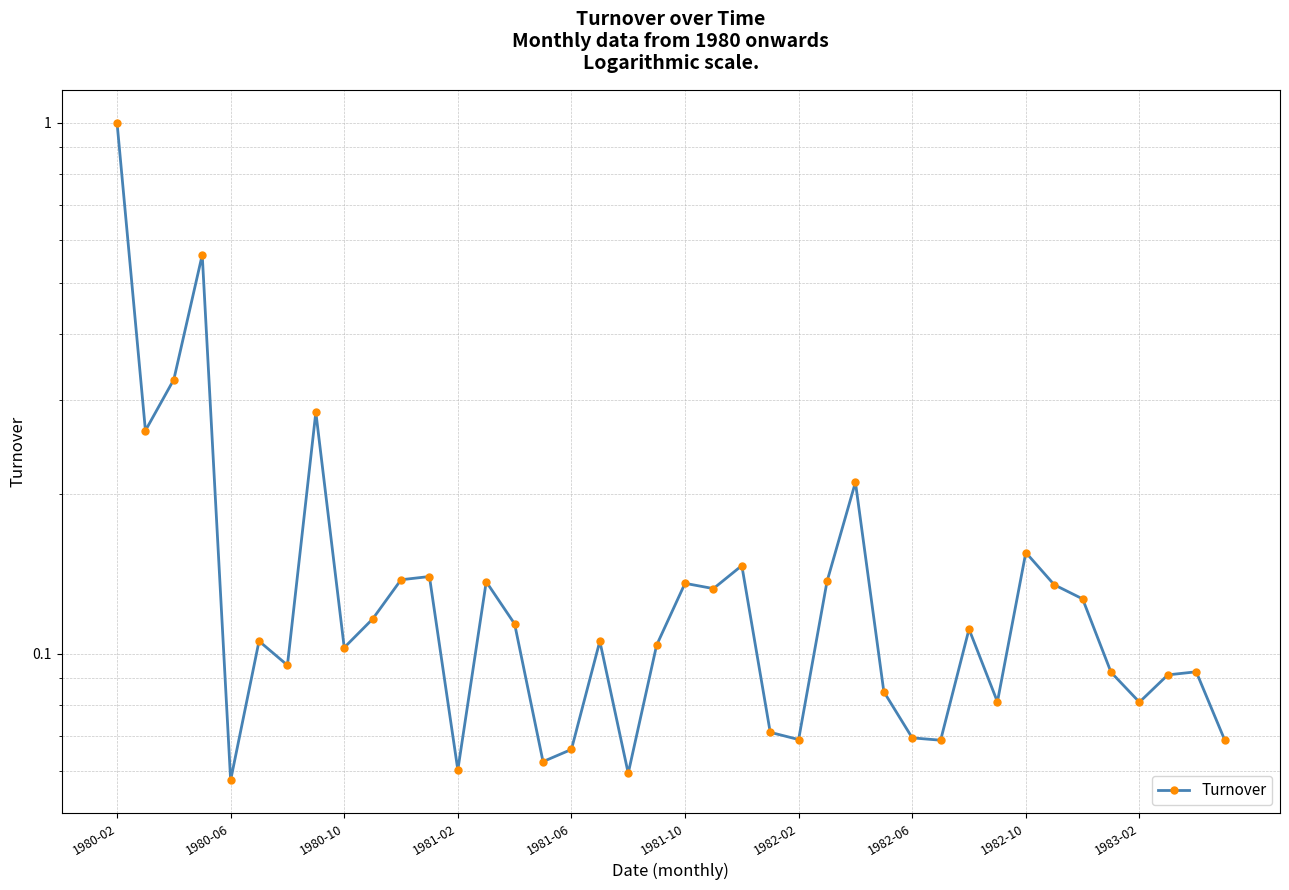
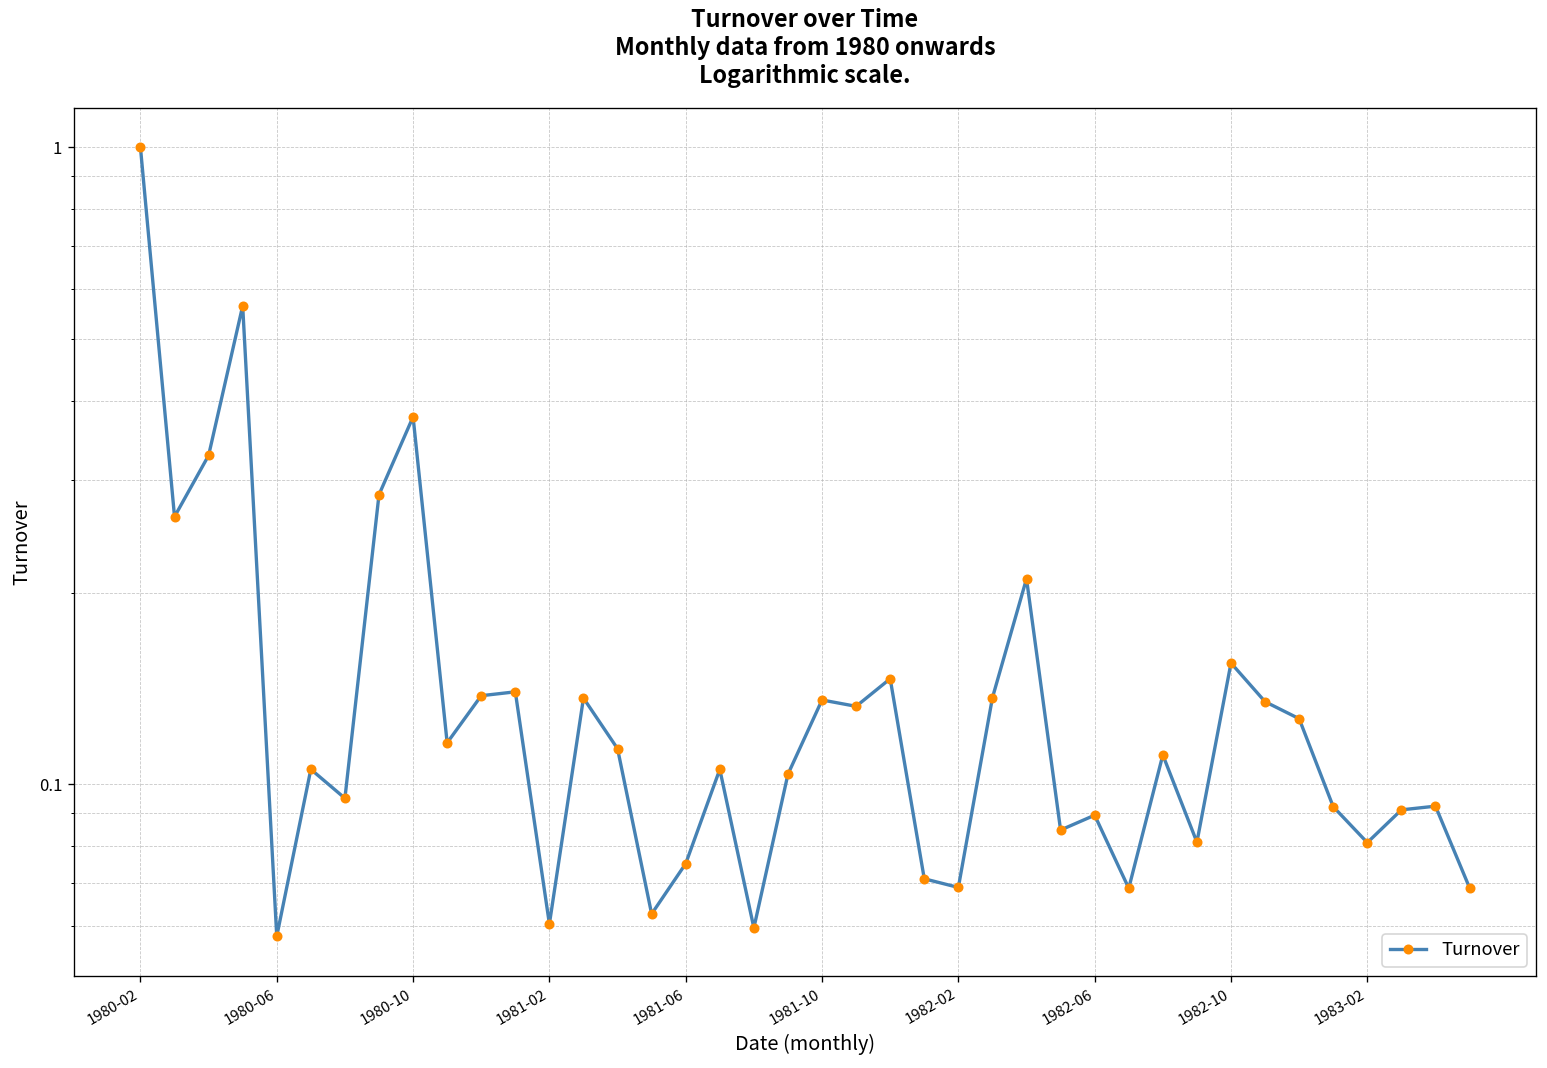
  {
    "1980-02": 1.00,
    "1980-06": 0.058,
-   "1980-10": 0.103,
+   "1980-10": 0.38,
    "1981-02": 0.060,
-   "1981-06": 0.066,
+   "1981-06": 0.075,
    "1981-10": 0.136,
    "1982-02": 0.069,
-   "1982-06": 0.069,
+   "1982-06": 0.089,
    "1982-10": 0.155,
    "1983-02": 0.081
  }
